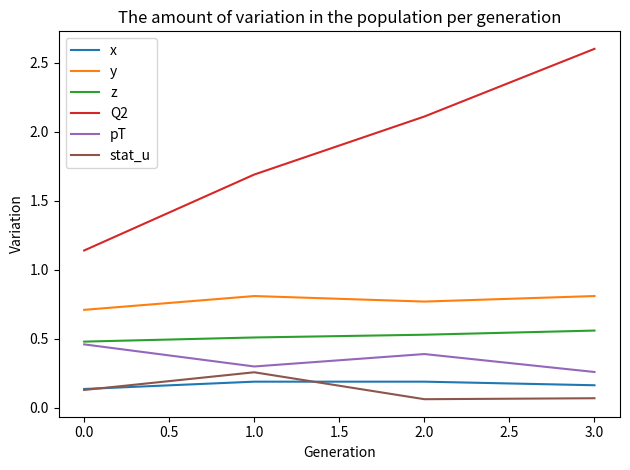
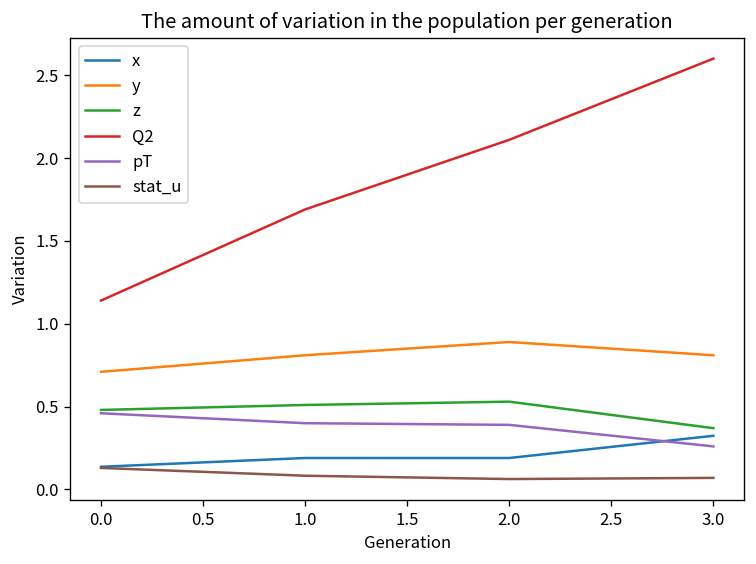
  {
    "x": {
      "1.0": 0.19,
      "2.0": 0.19,
-     "3.0": 0.16
+     "3.0": 0.32
    },
    "y": {
      "0.0": 0.71,
      "1.0": 0.81,
-     "2.0": 0.77,
+     "2.0": 0.89,
      "3.0": 0.81
    },
    "z": {
      "0.0": 0.48,
      "1.0": 0.51,
      "2.0": 0.53,
-     "3.0": 0.56
+     "3.0": 0.37
    },
    "Q2": {
      "0.0": 1.14,
      "1.0": 1.69,
      "2.0": 2.11,
      "3.0": 2.60
    },
    "pT": {
      "0.0": 0.46,
-     "1.0": 0.3,
+     "1.0": 0.4,
      "2.0": 0.4,
      "3.0": 0.26
    },
    "stat_u": {
-     "1.0": 0.26,
+     "1.0": 0.08,
      "2.0": 0.06,
      "3.0": 0.07
    }
  }
